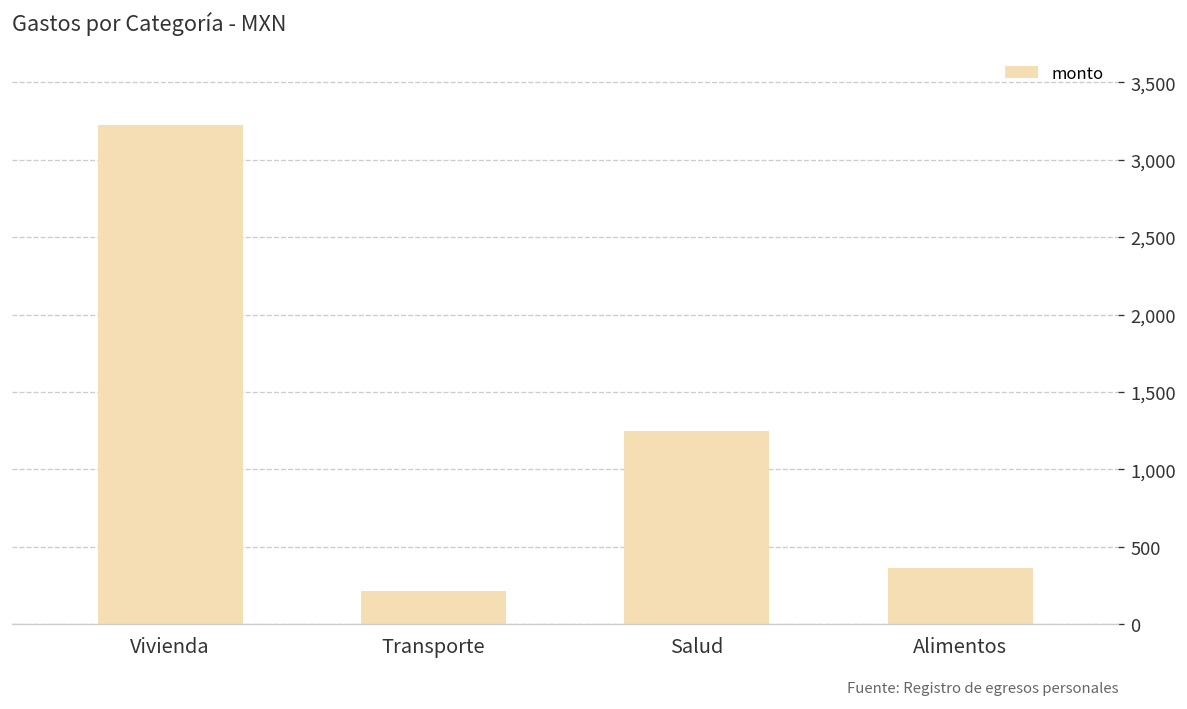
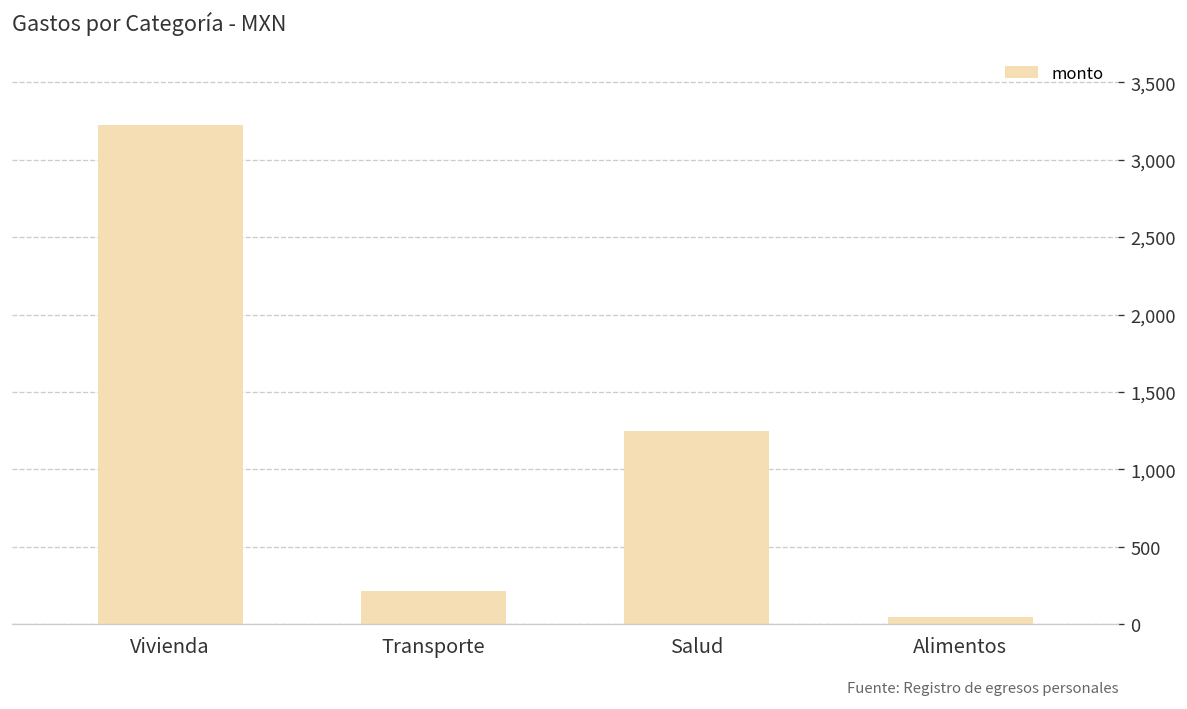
  {
    "Vivienda": "3,230",
    "Transporte": "220",
    "Salud": "1,250",
-   "Alimentos": "360"
+   "Alimentos": "50"
  }
